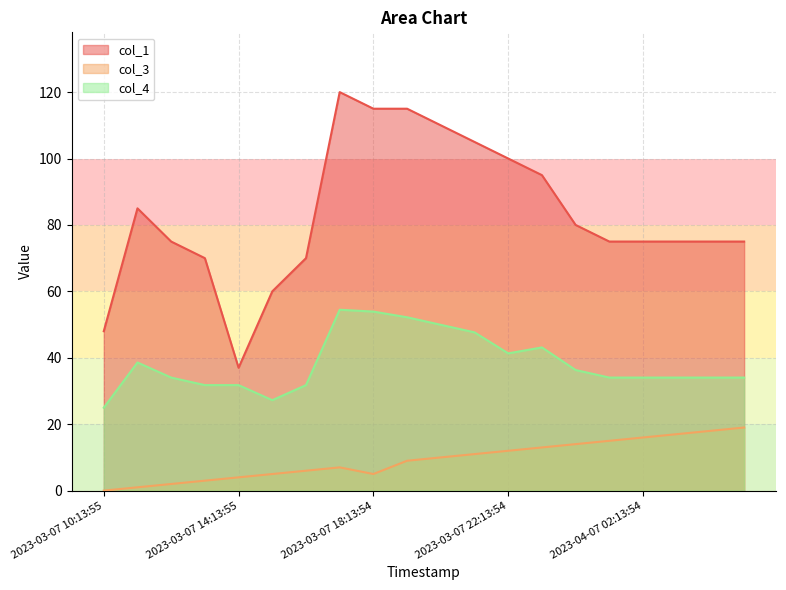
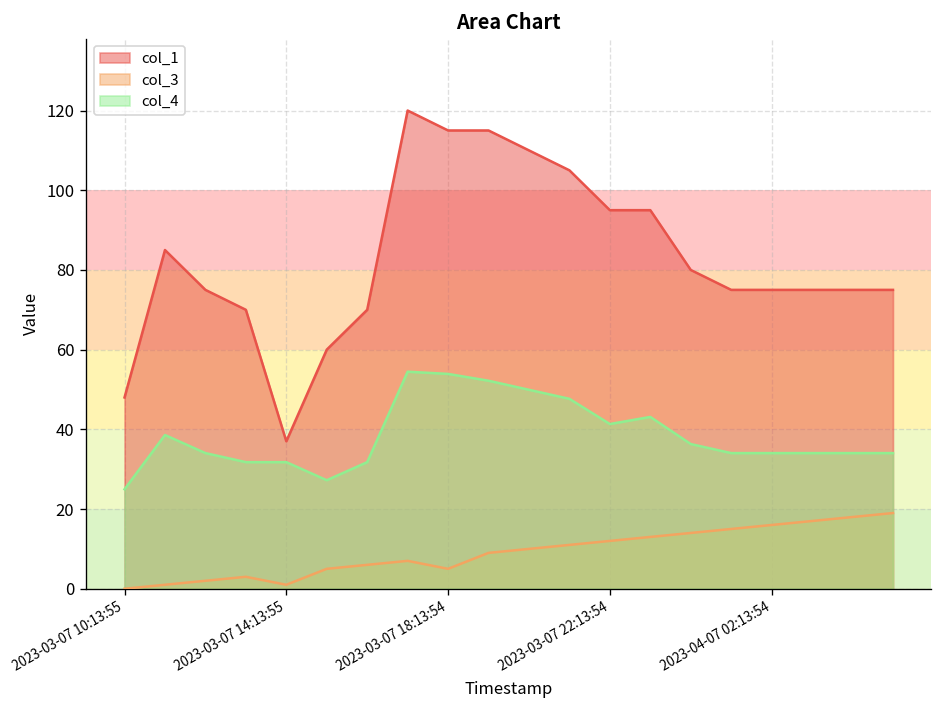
  {
    "col_1": {
      "2023-03-07 10:13:55": 48,
      "2023-03-07 14:13:55": 37,
      "2023-03-07 18:13:54": 115,
-     "2023-03-07 22:13:54": 100,
+     "2023-03-07 22:13:54": 95,
      "2023-04-07 02:13:54": 75
    },
    "col_3": {
      "2023-03-07 10:13:55": 0,
-     "2023-03-07 14:13:55": 4,
+     "2023-03-07 14:13:55": 1,
      "2023-03-07 18:13:54": 5,
      "2023-03-07 22:13:54": 12,
      "2023-04-07 02:13:54": 16
    },
    "col_4": {
      "2023-03-07 10:13:55": 25,
      "2023-03-07 14:13:55": 32,
      "2023-03-07 18:13:54": 54,
      "2023-03-07 22:13:54": 41,
      "2023-04-07 02:13:54": 34
    }
  }
